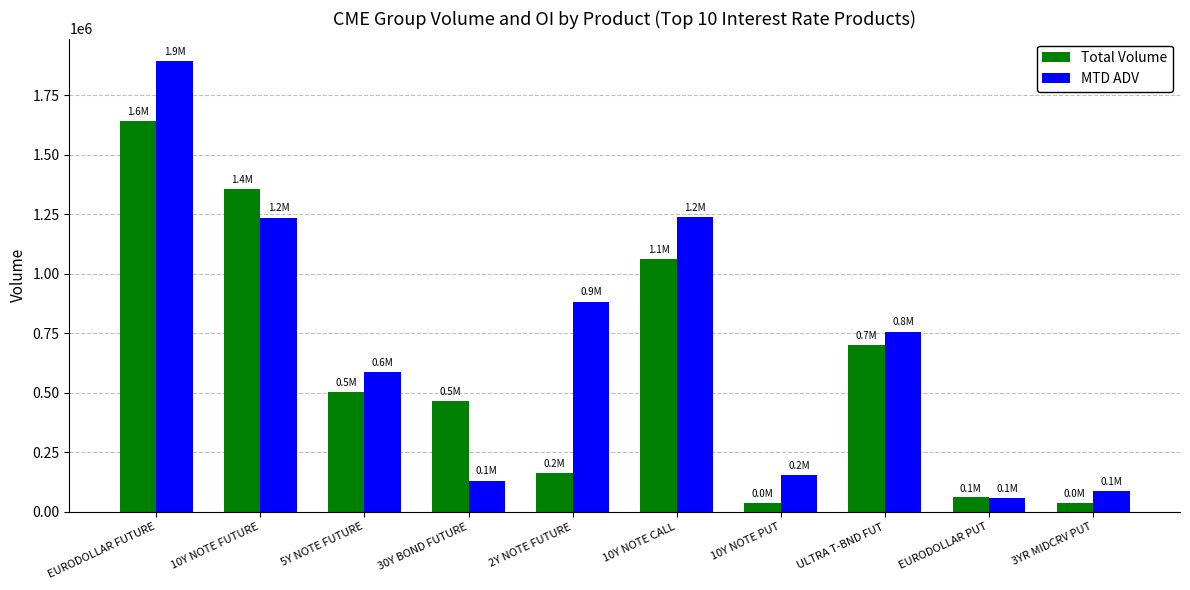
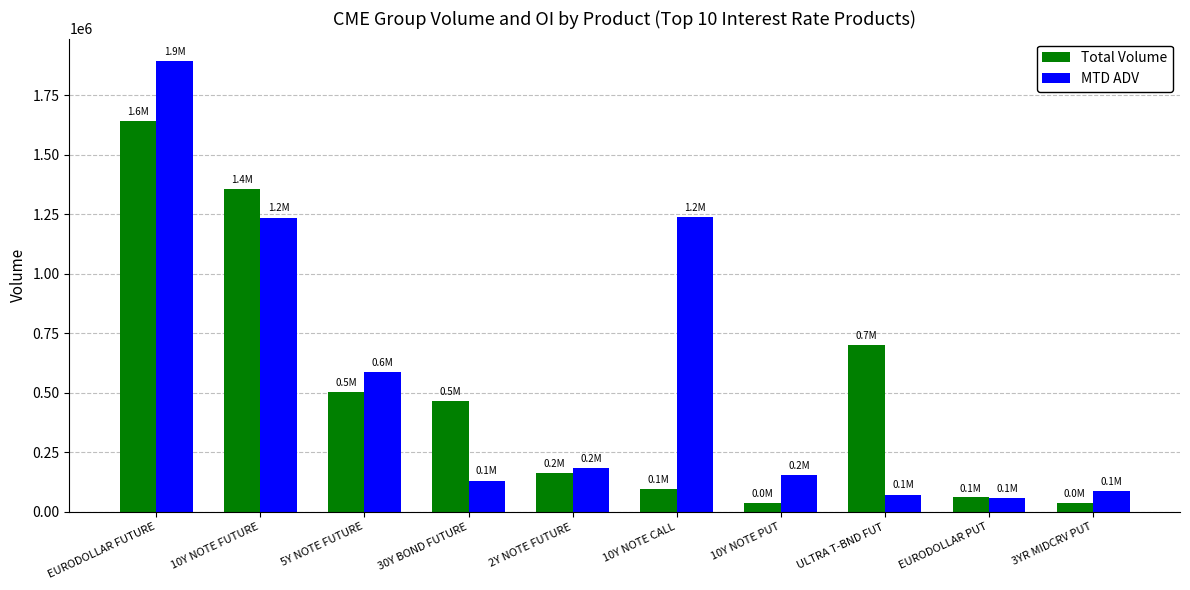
  {
    "Total Volume": {
      "EURODOLLAR FUTURE": "1.6M",
      "10Y NOTE FUTURE": "1.4M",
      "5Y NOTE FUTURE": "0.5M",
      "30Y BOND FUTURE": "0.5M",
      "2Y NOTE FUTURE": "0.2M",
-     "10Y NOTE CALL": "1.1M",
+     "10Y NOTE CALL": "0.1M",
      "ULTRA T-BND FUT": "0.7M",
      "EURODOLLAR PUT": "0.1M"
    },
    "MTD ADV": {
      "EURODOLLAR FUTURE": "1.9M",
      "10Y NOTE FUTURE": "1.2M",
      "5Y NOTE FUTURE": "0.6M",
      "30Y BOND FUTURE": "0.1M",
-     "2Y NOTE FUTURE": "0.9M",
+     "2Y NOTE FUTURE": "0.2M",
      "10Y NOTE CALL": "1.2M",
      "10Y NOTE PUT": "0.2M",
-     "ULTRA T-BND FUT": "0.8M",
+     "ULTRA T-BND FUT": "0.1M",
      "EURODOLLAR PUT": "0.1M",
      "3YR MIDCRV PUT": "0.1M"
    }
  }
